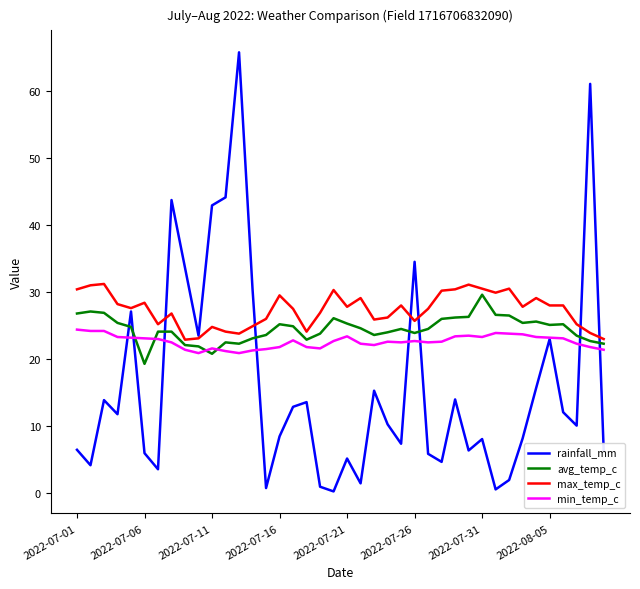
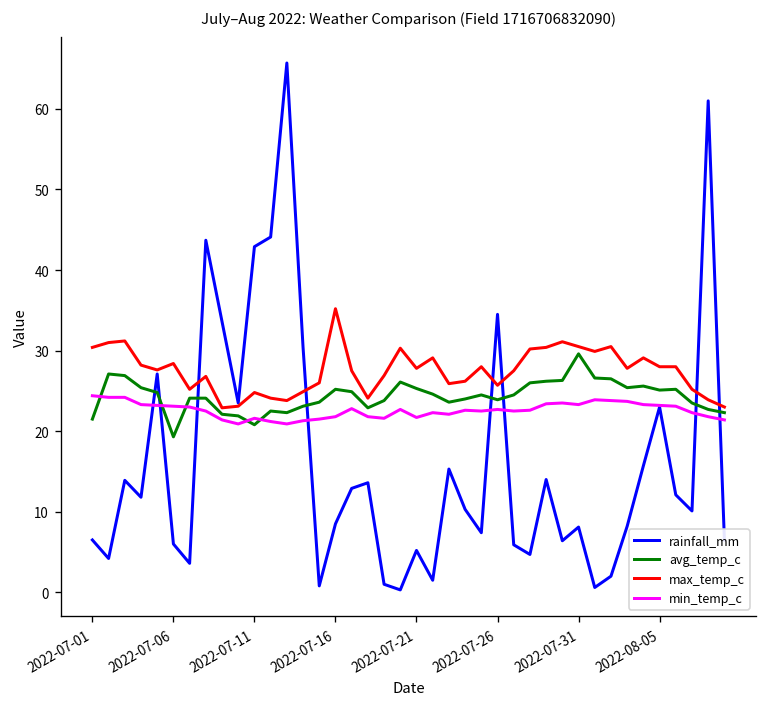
  {
    "rainfall_mm": {
      "2022-07-01": 7,
      "2022-07-06": 6,
      "2022-07-11": 43,
      "2022-07-16": 9,
      "2022-07-21": 5,
      "2022-07-26": 35,
      "2022-07-31": 8
    },
    "avg_temp_c": {
-     "2022-07-01": 27,
+     "2022-07-01": 22,
      "2022-07-06": 19,
      "2022-07-11": 21,
      "2022-07-16": 25,
      "2022-07-21": 25,
      "2022-07-26": 24,
      "2022-07-31": 30,
      "2022-08-05": 25
    },
    "max_temp_c": {
      "2022-07-01": 30,
      "2022-07-06": 28,
      "2022-07-11": 25,
-     "2022-07-16": 30,
+     "2022-07-16": 35,
      "2022-07-21": 28,
      "2022-07-26": 26,
      "2022-07-31": 31,
      "2022-08-05": 28
    },
    "min_temp_c": {
      "2022-07-01": 24,
      "2022-07-06": 23,
      "2022-07-11": 22,
      "2022-07-16": 22,
-     "2022-07-21": 23,
+     "2022-07-21": 22,
      "2022-07-26": 23,
      "2022-07-31": 23
    }
  }
